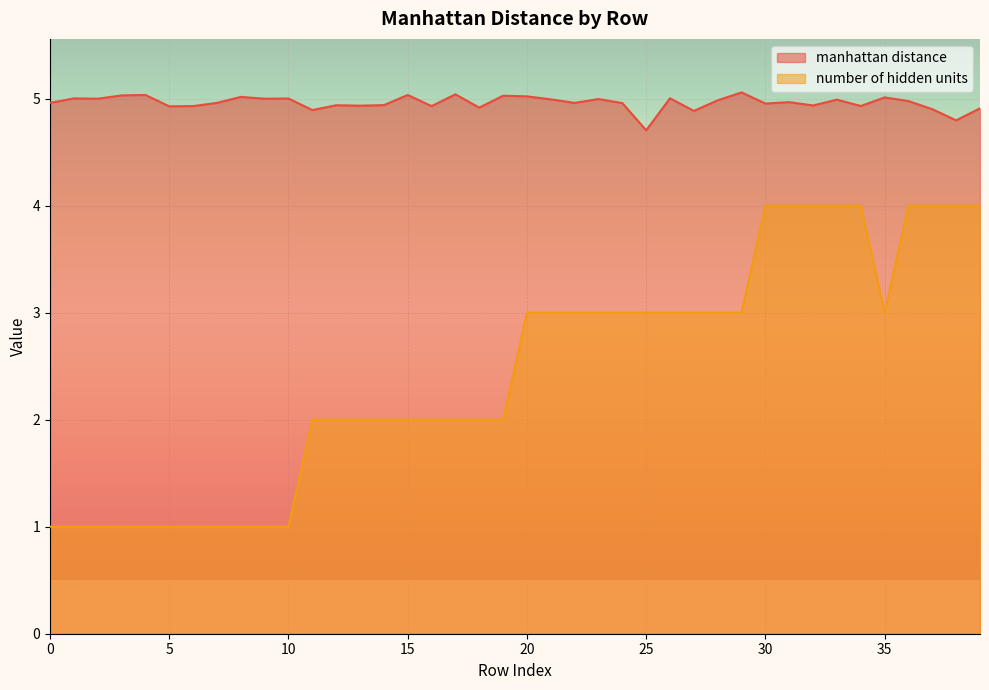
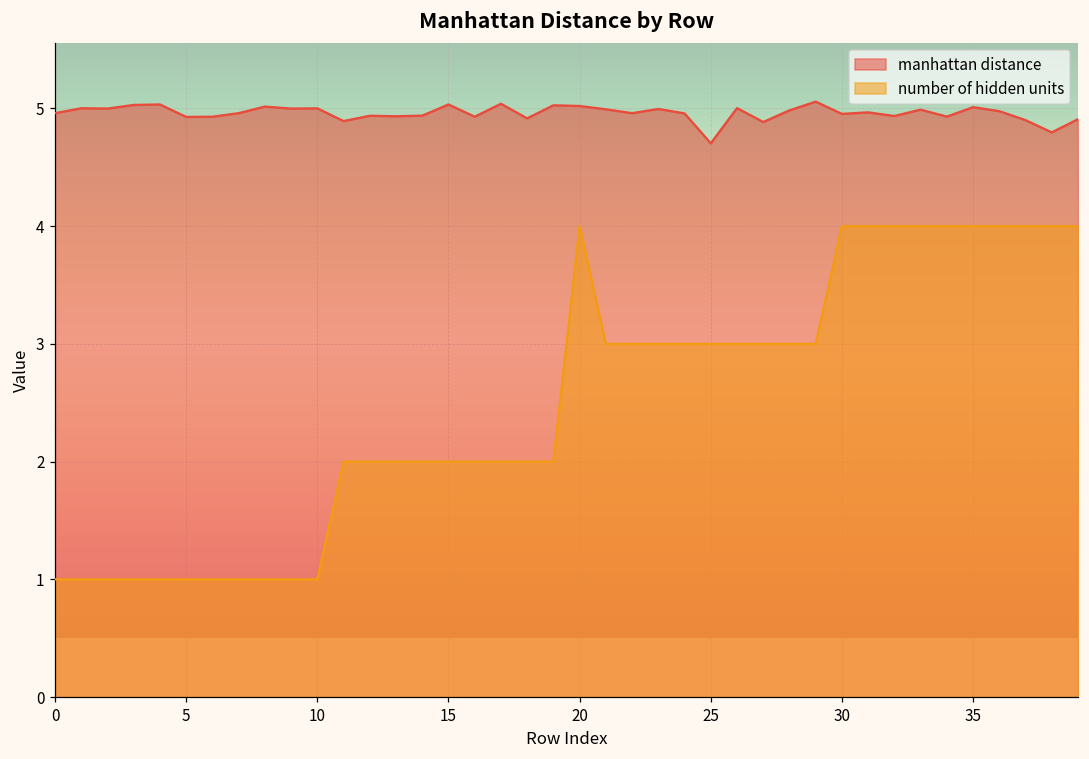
  {
    "manhattan distance": {
      "0": 4.96,
      "5": 4.93,
      "10": 5,
      "15": 5.03,
      "20": 5,
      "25": 4.70,
      "30": 4.95,
      "35": 5
    },
    "number of hidden units": {
      "0": 1,
      "5": 1,
      "10": 1,
      "15": 2,
-     "20": 3,
+     "20": 4,
      "25": 3,
      "30": 4,
-     "35": 3
+     "35": 4
    }
  }
